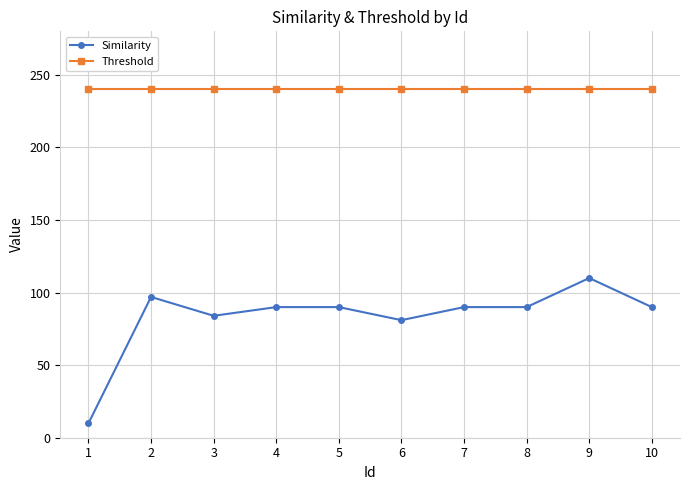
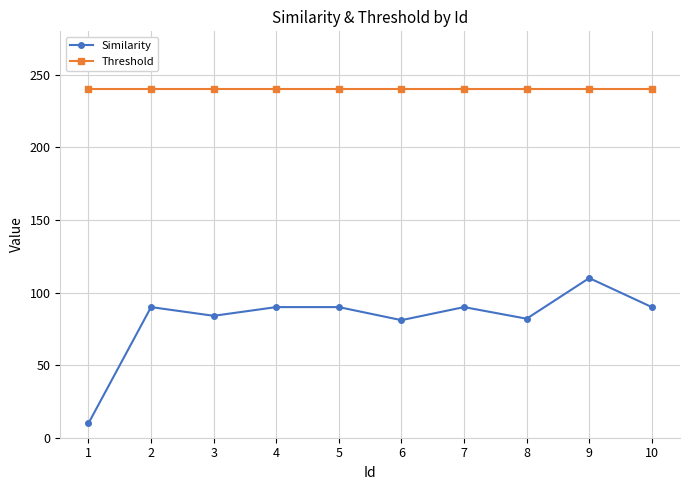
  {
    "Similarity": {
      "1": 10,
-     "2": 97,
+     "2": 90,
      "3": 84,
      "4": 90,
      "5": 90,
      "6": 81,
      "7": 90,
-     "8": 90,
+     "8": 82,
      "9": 110,
      "10": 90
    },
    "Threshold": {
      "1": 240,
      "2": 240,
      "3": 240,
      "4": 240,
      "5": 240,
      "6": 240,
      "7": 240,
      "8": 240,
      "9": 240,
      "10": 240
    }
  }
